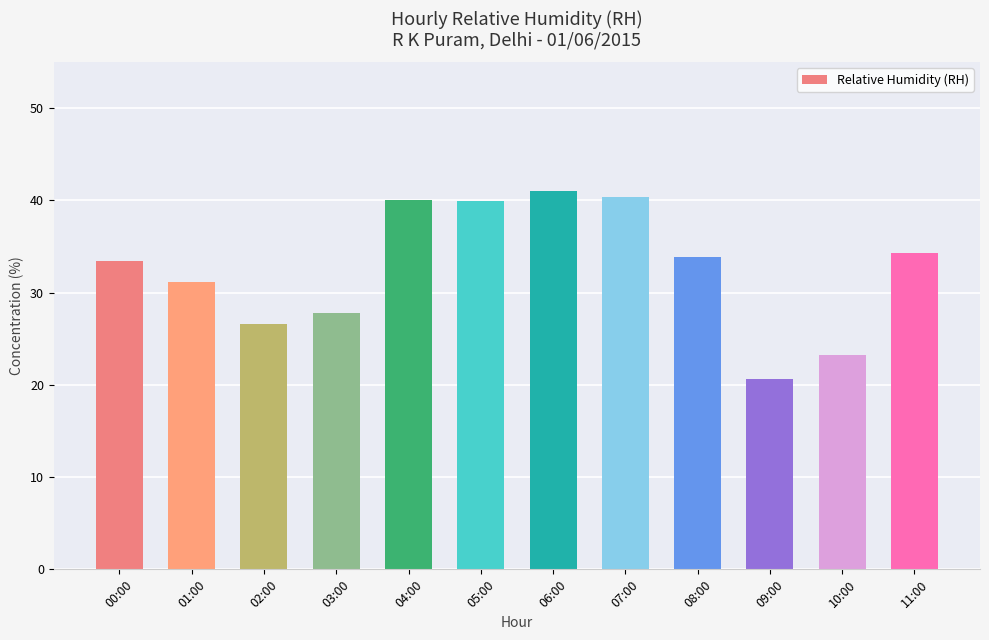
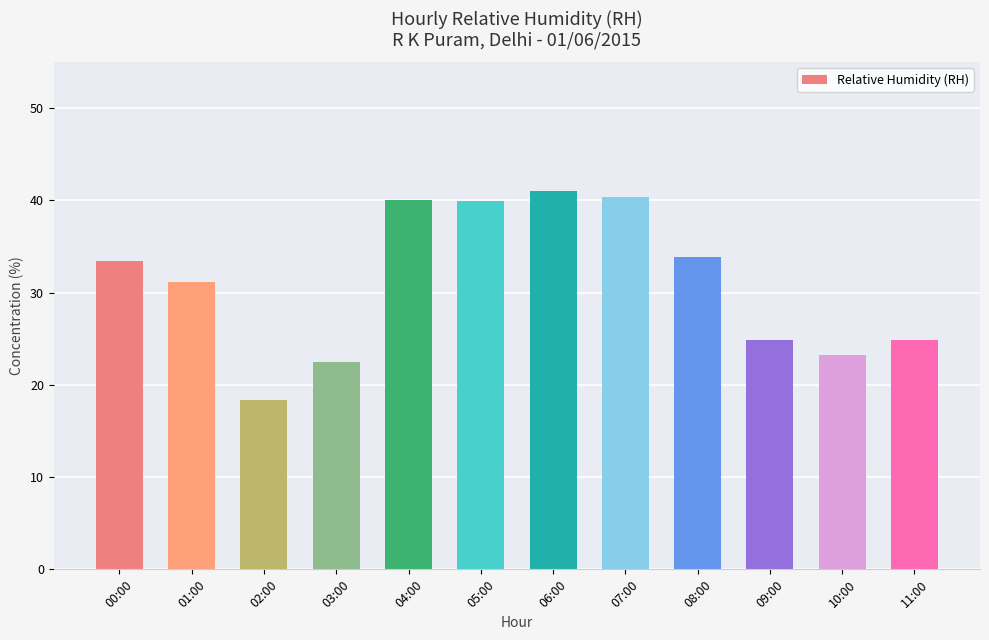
  {
    "00:00": 33,
    "01:00": 31,
-   "02:00": 27,
-   "03:00": 28,
+   "02:00": 18,
+   "03:00": 22,
    "04:00": 40,
    "05:00": 40,
    "06:00": 41,
    "07:00": 40,
    "08:00": 34,
-   "09:00": 21,
+   "09:00": 25,
    "10:00": 23,
-   "11:00": 34
+   "11:00": 25
  }
